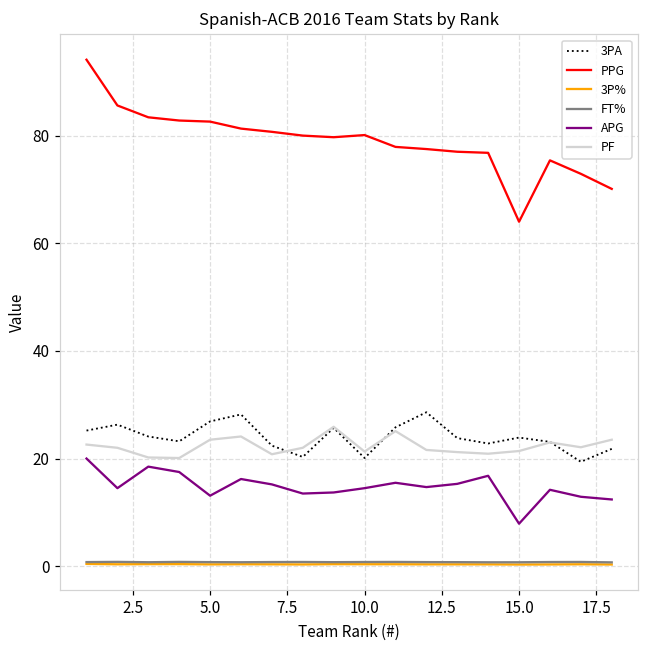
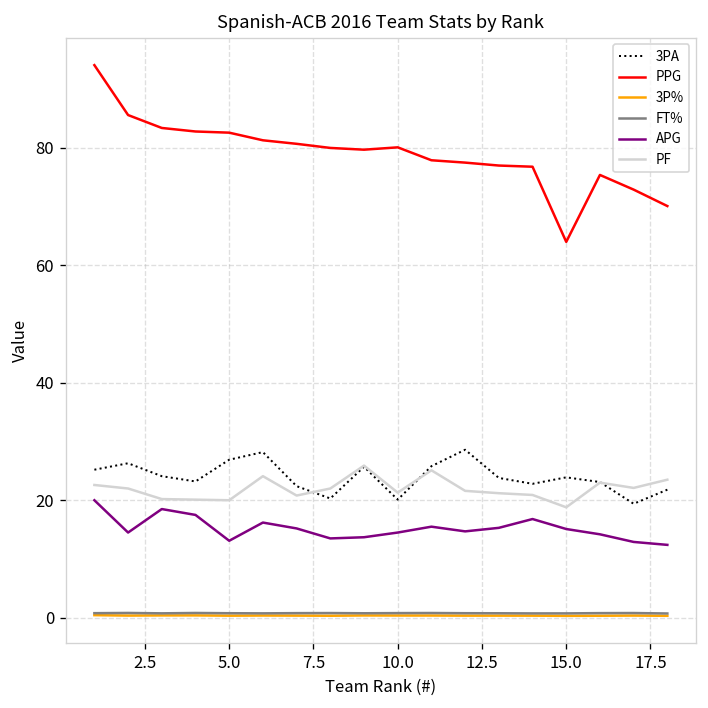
  {
    "3PA": {
      "5.0": 27,
      "10.0": 20,
      "15.0": 24
    },
    "PPG": {
      "5.0": 83,
      "10.0": 80,
      "15.0": 64
    },
    "APG": {
      "5.0": 13,
      "10.0": 15,
-     "15.0": 8
+     "15.0": 15
    },
    "PF": {
-     "5.0": 24,
+     "5.0": 20,
      "10.0": 21,
-     "15.0": 21
+     "15.0": 19
    }
  }
